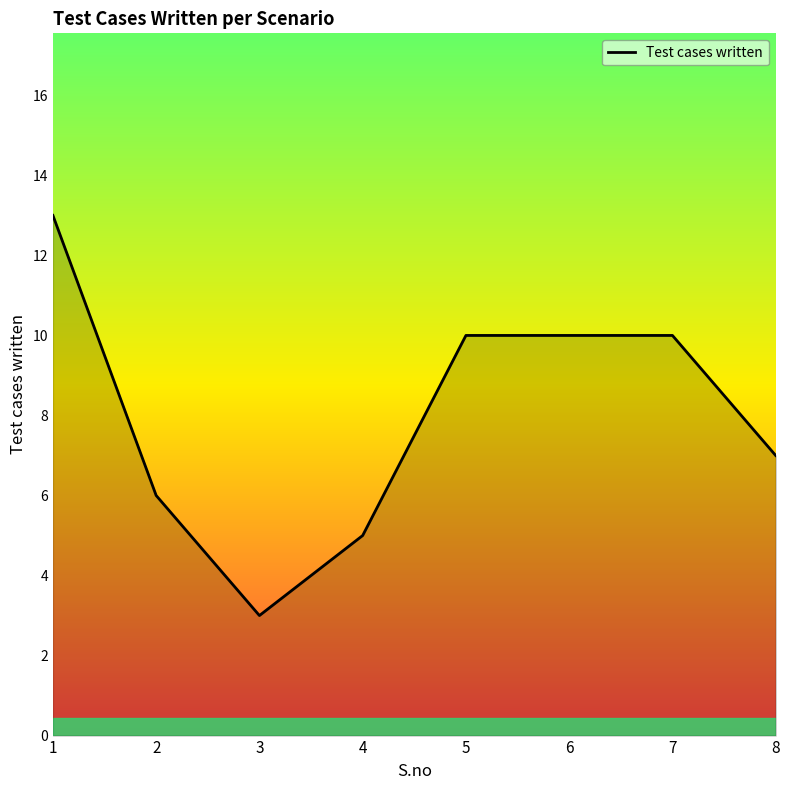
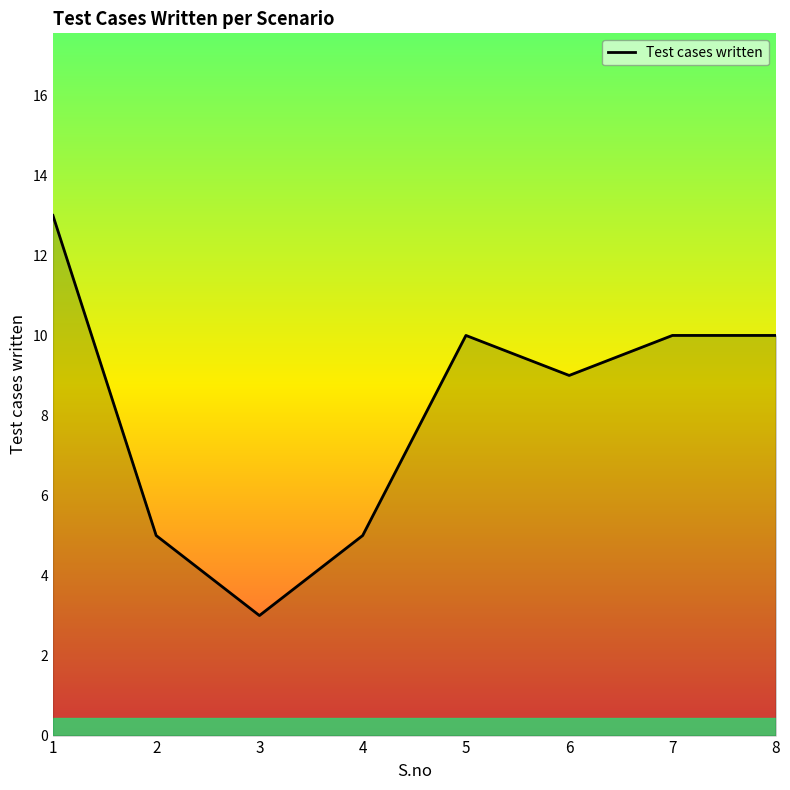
  {
    "1": 13,
-   "2": 6,
+   "2": 5,
    "3": 3,
    "4": 5,
    "5": 10,
-   "6": 10,
+   "6": 9,
    "7": 10,
-   "8": 7
+   "8": 10
  }
